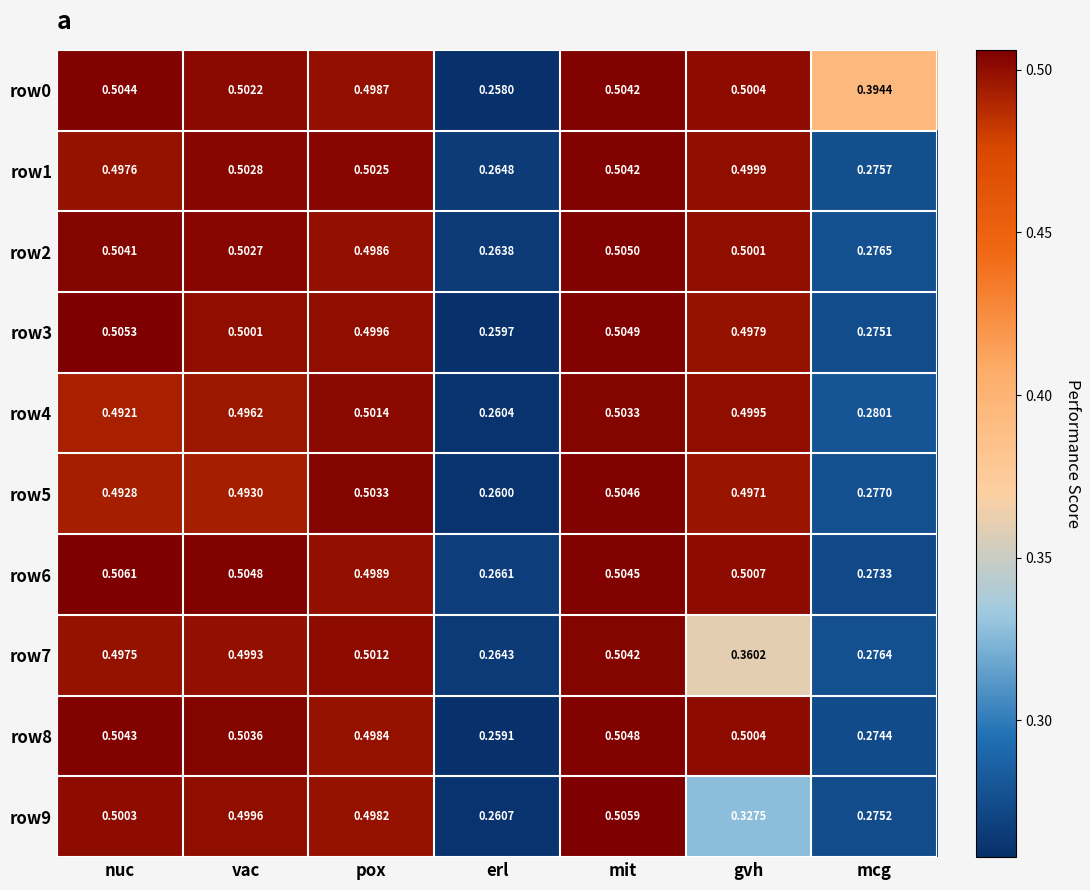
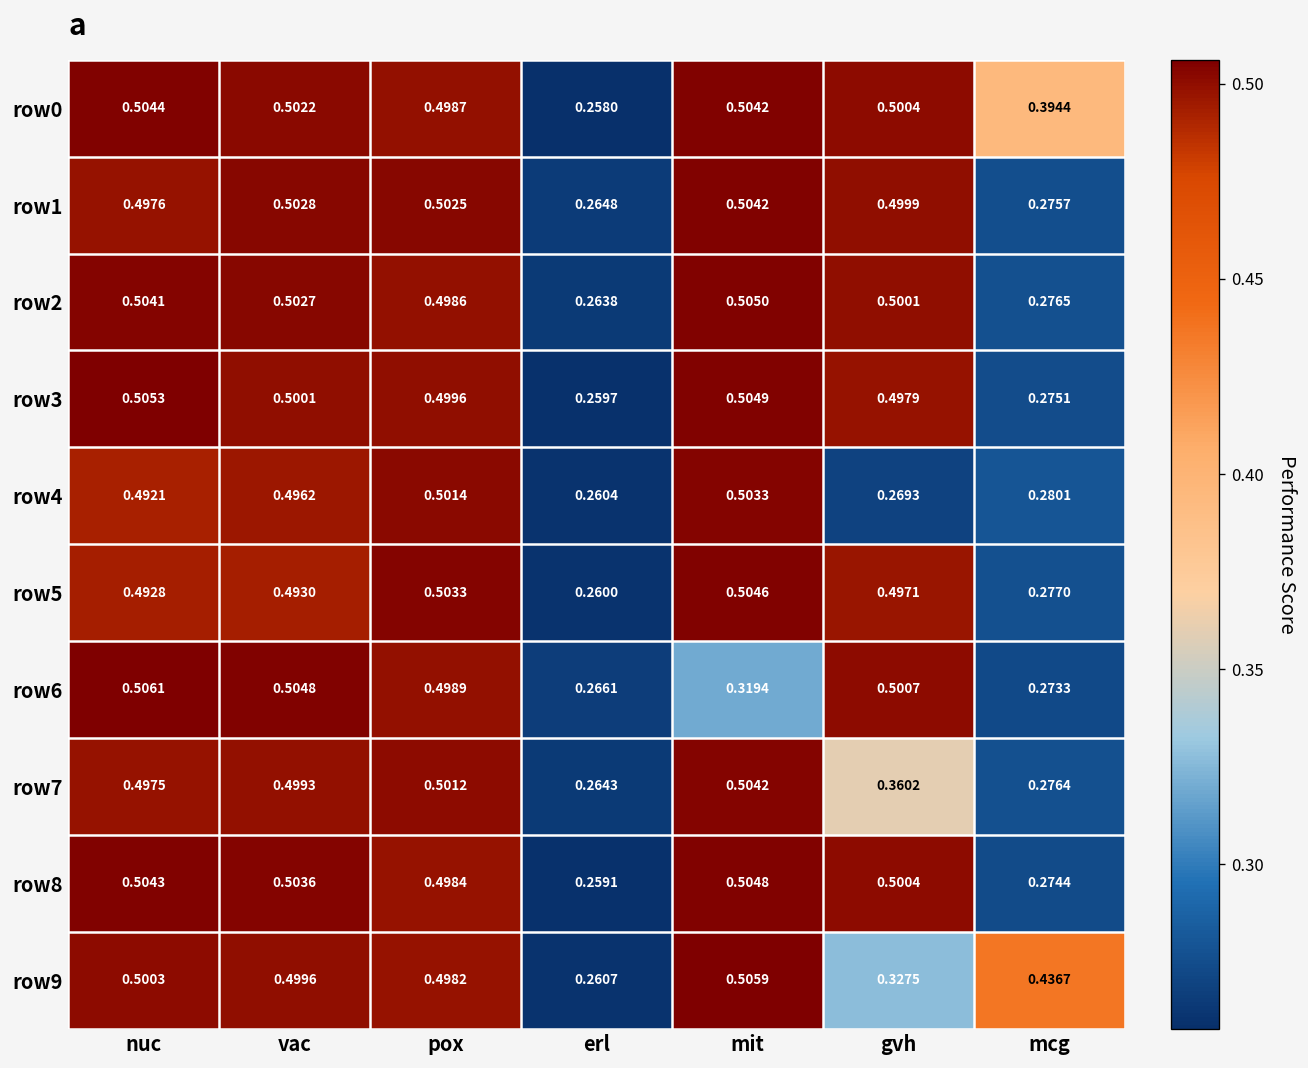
  {
    "row0": {
      "nuc": 0.5044,
      "vac": 0.5022,
      "pox": 0.4987,
      "erl": 0.2580,
      "mit": 0.5042,
      "gvh": 0.5004,
      "mcg": 0.3944
    },
    "row1": {
      "nuc": 0.4976,
      "vac": 0.5028,
      "pox": 0.5025,
      "erl": 0.2648,
      "mit": 0.5042,
      "gvh": 0.4999,
      "mcg": 0.2757
    },
    "row2": {
      "nuc": 0.5041,
      "vac": 0.5027,
      "pox": 0.4986,
      "erl": 0.2638,
      "mit": 0.5050,
      "gvh": 0.5001,
      "mcg": 0.2765
    },
    "row3": {
      "nuc": 0.5053,
      "vac": 0.5001,
      "pox": 0.4996,
      "erl": 0.2597,
      "mit": 0.5049,
      "gvh": 0.4979,
      "mcg": 0.2751
    },
    "row4": {
      "nuc": 0.4921,
      "vac": 0.4962,
      "pox": 0.5014,
      "erl": 0.2604,
      "mit": 0.5033,
-     "gvh": 0.4995,
+     "gvh": 0.2693,
      "mcg": 0.2801
    },
    "row5": {
      "nuc": 0.4928,
      "vac": 0.4930,
      "pox": 0.5033,
      "erl": 0.2600,
      "mit": 0.5046,
      "gvh": 0.4971,
      "mcg": 0.2770
    },
    "row6": {
      "nuc": 0.5061,
      "vac": 0.5048,
      "pox": 0.4989,
      "erl": 0.2661,
-     "mit": 0.5045,
+     "mit": 0.3194,
      "gvh": 0.5007,
      "mcg": 0.2733
    },
    "row7": {
      "nuc": 0.4975,
      "vac": 0.4993,
      "pox": 0.5012,
      "erl": 0.2643,
      "mit": 0.5042,
      "gvh": 0.3602,
      "mcg": 0.2764
    },
    "row8": {
      "nuc": 0.5043,
      "vac": 0.5036,
      "pox": 0.4984,
      "erl": 0.2591,
      "mit": 0.5048,
      "gvh": 0.5004,
      "mcg": 0.2744
    },
    "row9": {
      "nuc": 0.5003,
      "vac": 0.4996,
      "pox": 0.4982,
      "erl": 0.2607,
      "mit": 0.5059,
      "gvh": 0.3275,
-     "mcg": 0.2752
+     "mcg": 0.4367
    }
  }
